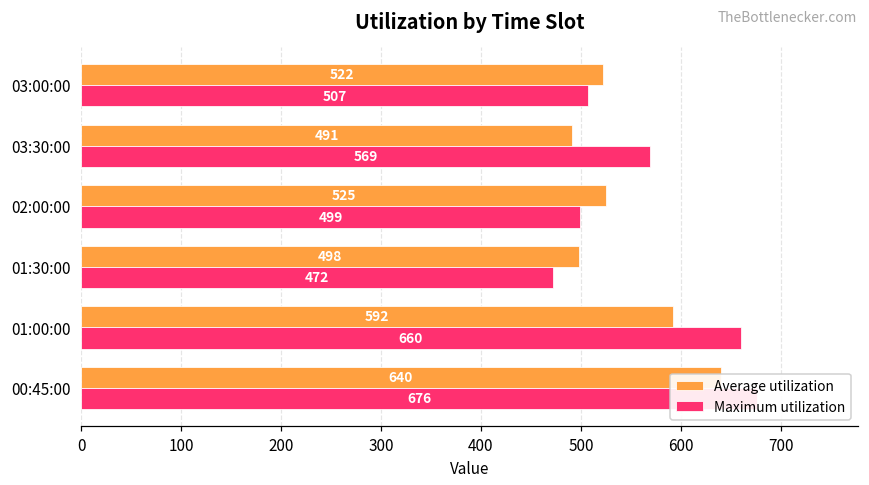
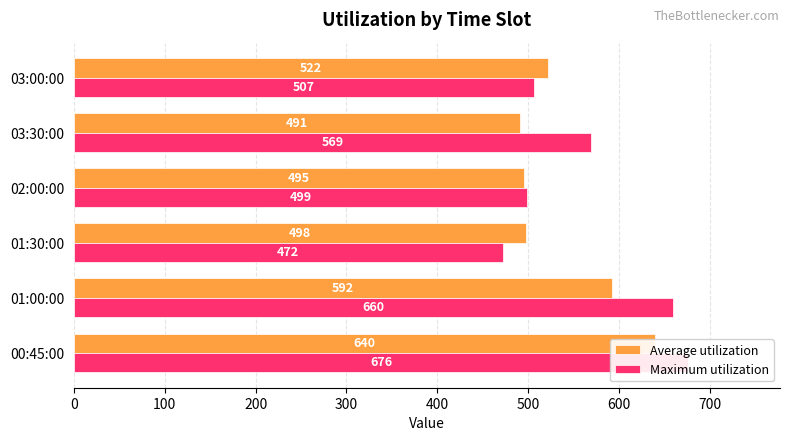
  {
    "Average utilization": {
      "03:00:00": 522,
      "03:30:00": 491,
-     "02:00:00": 525,
+     "02:00:00": 495,
      "01:30:00": 498,
      "01:00:00": 592
    },
    "Maximum utilization": {
      "03:00:00": 507,
      "03:30:00": 569,
      "02:00:00": 499,
      "01:30:00": 472,
      "01:00:00": 660
    }
  }
